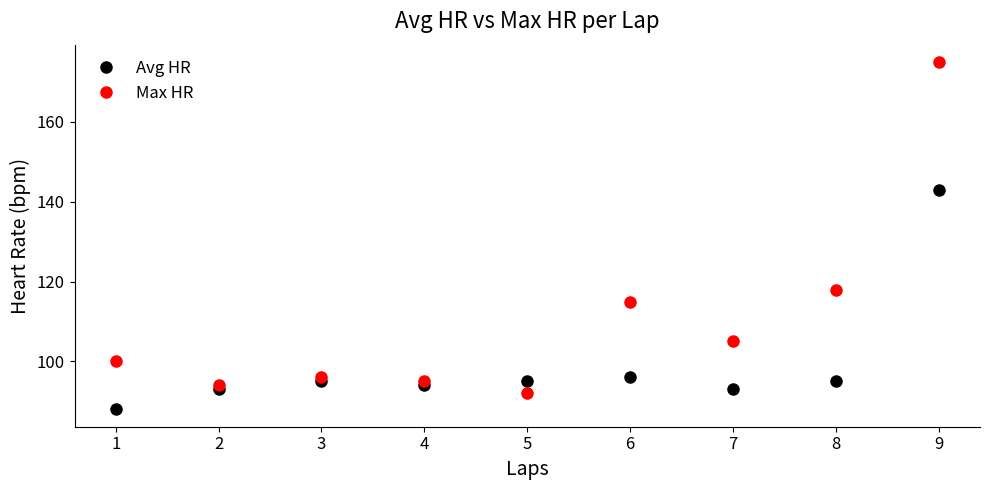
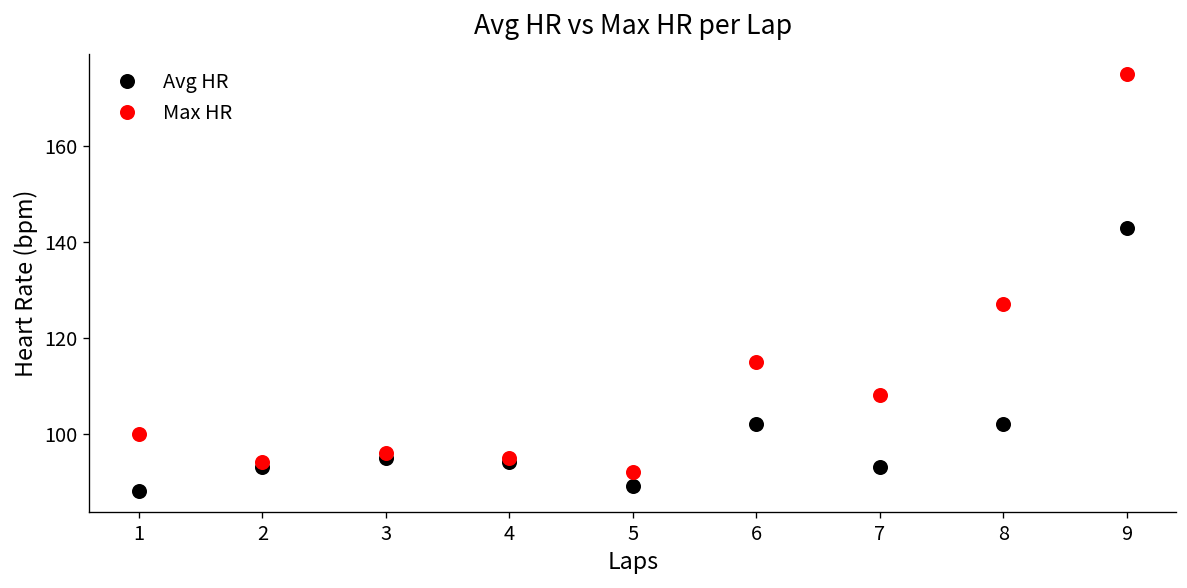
  {
    "Avg HR": {
      "1": 88,
      "2": 93,
      "3": 95,
      "4": 94,
-     "5": 95,
-     "6": 96,
+     "5": 89,
+     "6": 102,
      "7": 93,
-     "8": 95,
+     "8": 102,
      "9": 143
    },
    "Max HR": {
      "1": 100,
      "2": 94,
      "3": 96,
      "4": 95,
      "5": 92,
      "6": 115,
-     "7": 105,
-     "8": 118,
+     "7": 108,
+     "8": 127,
      "9": 175
    }
  }
